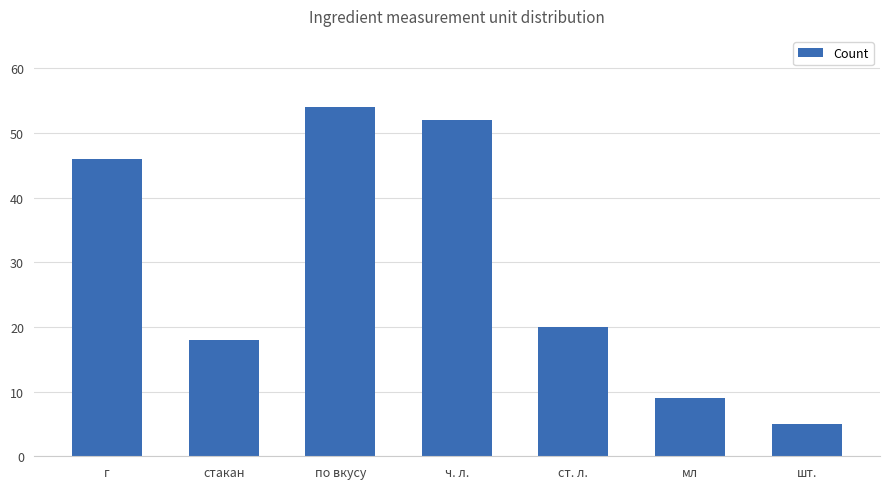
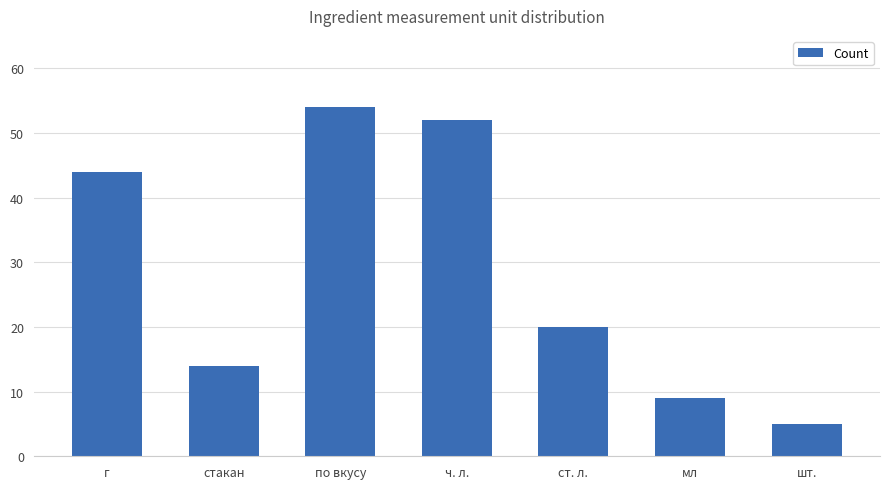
  {
-   "г": 46,
-   "стакан": 18,
+   "г": 44,
+   "стакан": 14,
    "по вкусу": 54,
    "ч. л.": 52,
    "ст. л.": 20,
    "мл": 9,
    "шт.": 5
  }
